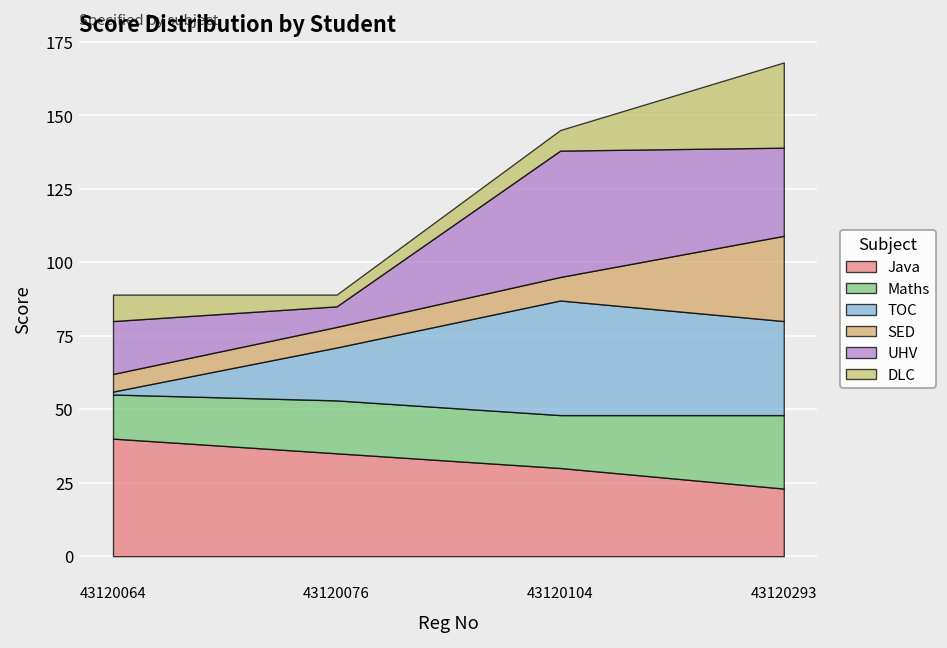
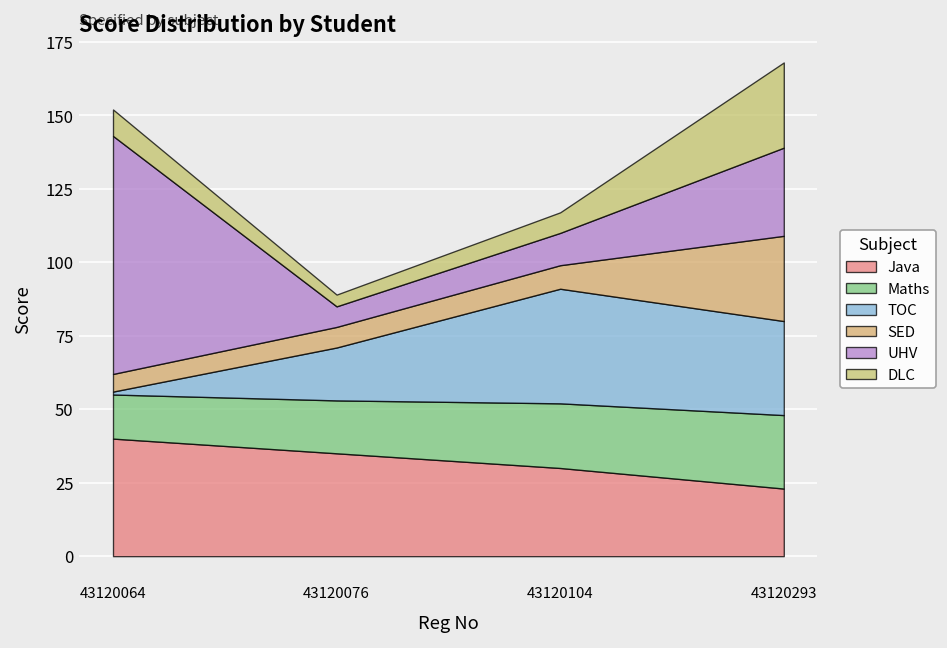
  {
    "Maths": {
      "43120076": 18,
-     "43120104": 18,
+     "43120104": 22,
      "43120293": 25
    },
    "TOC": {
      "43120076": 18,
      "43120104": 39,
      "43120293": 32
    },
    "UHV": {
-     "43120064": 18,
+     "43120064": 81,
      "43120076": 7,
-     "43120104": 43,
+     "43120104": 11,
      "43120293": 30
    }
  }
